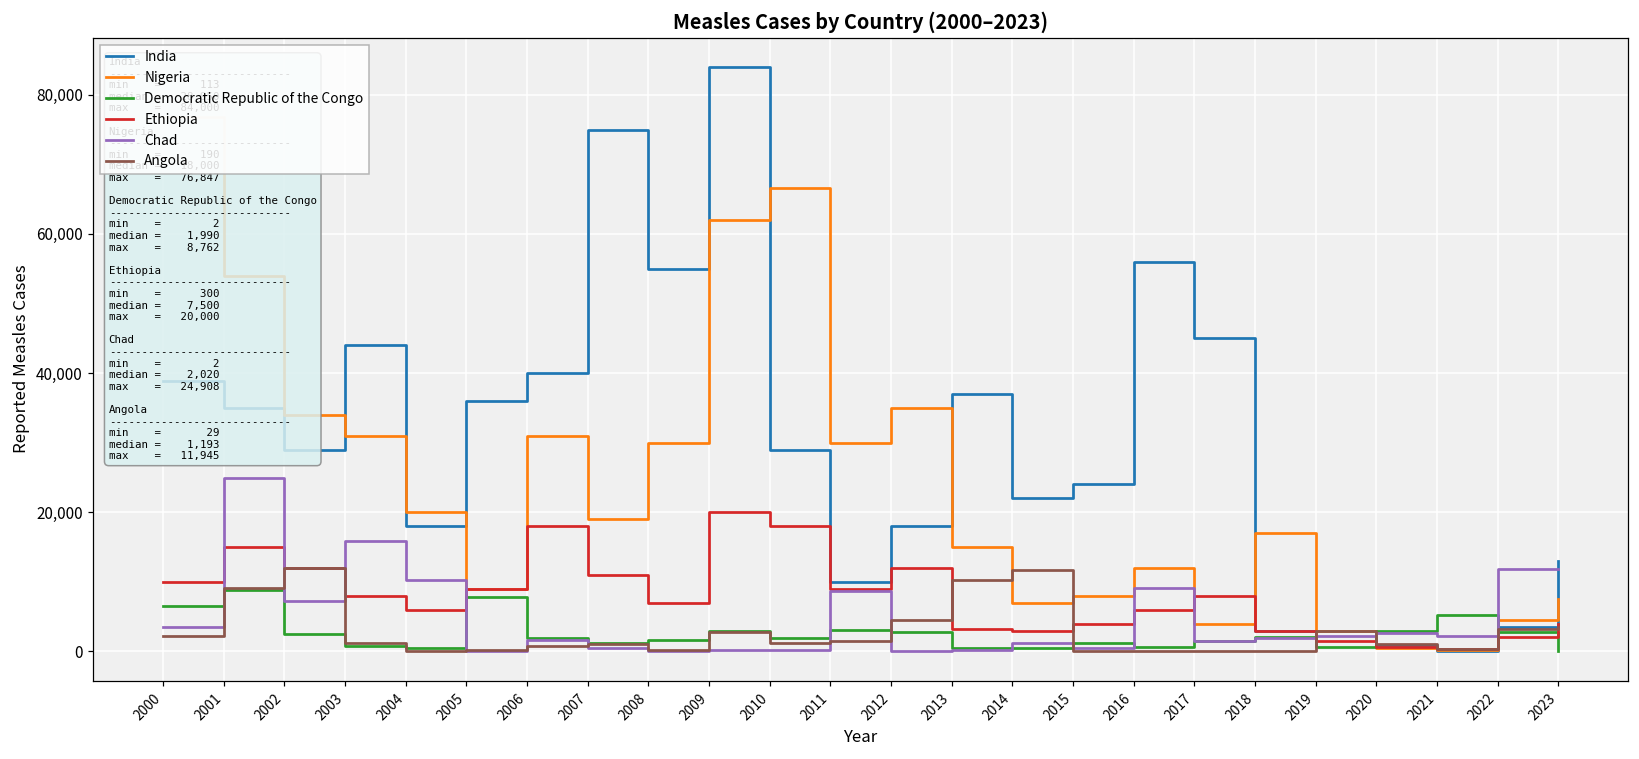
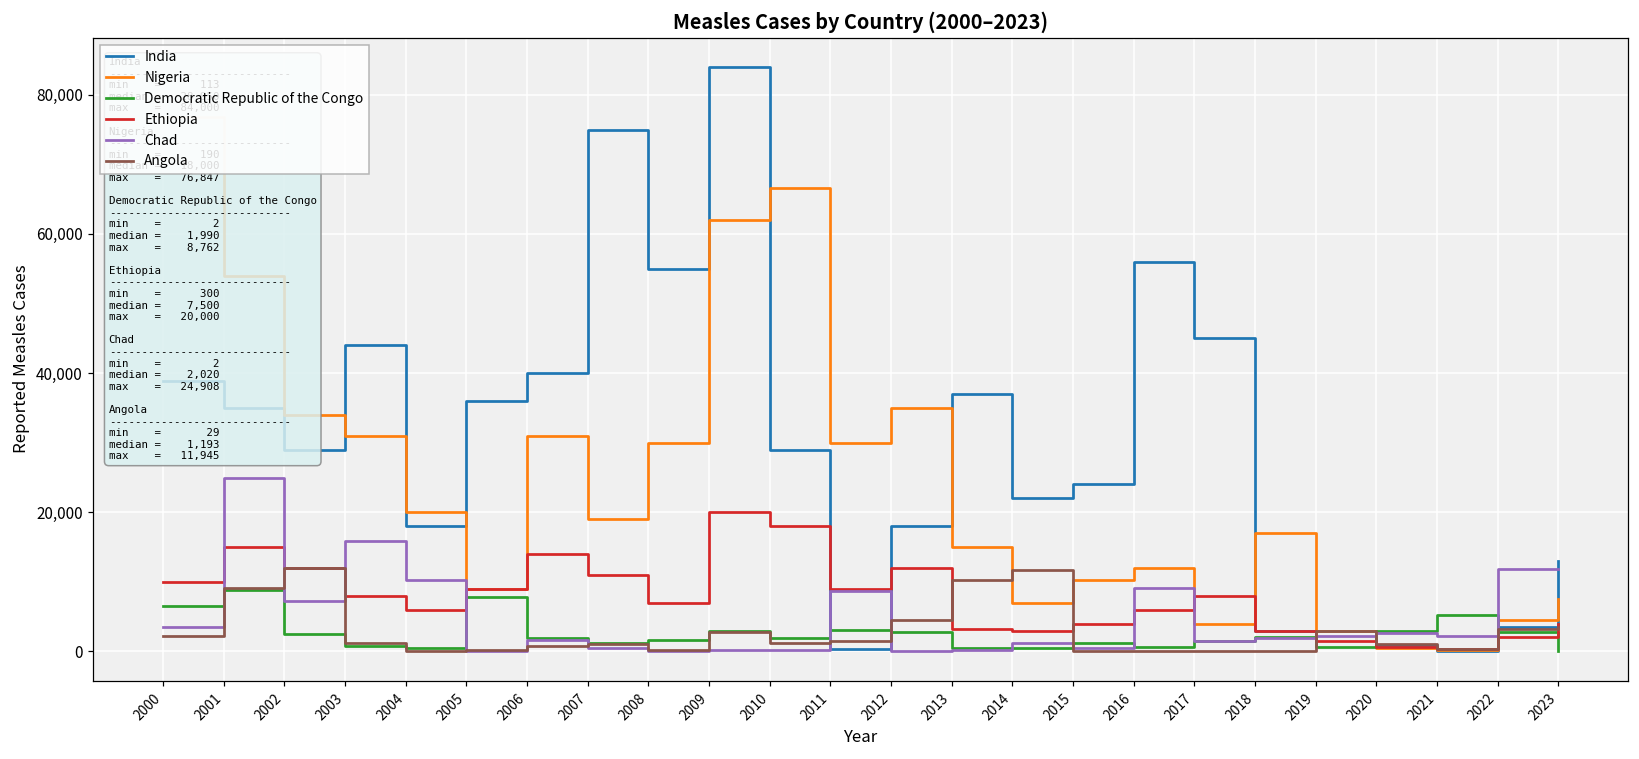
  {
    "India": {
      "2003": "44,000",
      "2004": "18,000",
      "2005": "36,000",
      "2006": "40,000",
      "2007": "75,000",
      "2008": "55,000",
      "2009": "84,000",
      "2010": "29,000",
-     "2011": "10,000",
+     "2011": "0",
      "2012": "18,000",
      "2013": "37,000",
      "2014": "22,000",
      "2015": "24,000",
      "2016": "56,000",
      "2017": "45,000",
      "2023": "13,000"
    },
    "Nigeria": {
      "2003": "31,000",
      "2004": "20,000",
      "2006": "31,000",
      "2007": "19,000",
      "2008": "30,000",
      "2009": "62,000",
      "2010": "67,000",
      "2011": "30,000",
      "2012": "35,000",
      "2013": "15,000",
      "2014": "7,000",
-     "2015": "8,000",
+     "2015": "10,000",
      "2016": "12,000",
      "2017": "4,000",
      "2018": "17,000",
      "2022": "5,000",
      "2023": "8,000"
    },
    "Democratic Republic of the Congo": {
      "2000": "7,000",
      "2002": "2,000",
      "2004": "0",
      "2005": "8,000",
      "2008": "2,000",
      "2010": "2,000",
      "2011": "3,000",
      "2012": "3,000",
      "2014": "0",
      "2015": "1,000",
      "2016": "1,000",
      "2019": "1,000",
      "2021": "5,000",
      "2022": "3,000",
      "2023": "0"
    },
    "Ethiopia": {
      "2000": "10,000",
      "2001": "15,000",
      "2003": "8,000",
      "2004": "6,000",
-     "2006": "18,000",
+     "2006": "14,000",
      "2007": "11,000",
      "2008": "7,000",
      "2009": "20,000",
      "2010": "18,000",
      "2012": "12,000",
      "2013": "3,000",
      "2014": "3,000",
      "2015": "4,000",
      "2016": "6,000",
      "2017": "8,000",
      "2019": "2,000",
      "2022": "2,000",
      "2023": "4,000"
    },
    "Chad": {
      "2000": "4,000",
      "2002": "7,000",
      "2003": "16,000",
      "2004": "10,000",
      "2007": "0",
      "2009": "0",
      "2010": "0",
      "2012": "0",
      "2014": "1,000",
      "2016": "9,000",
      "2019": "2,000",
      "2021": "2,000",
      "2022": "12,000",
      "2023": "12,000"
    },
    "Angola": {
      "2000": "2,000",
      "2004": "0",
      "2006": "1,000",
      "2010": "1,000",
      "2011": "1,000",
      "2012": "4,000",
      "2013": "10,000",
      "2014": "12,000",
      "2016": "0",
      "2017": "0",
      "2018": "0",
      "2023": "4,000"
    }
  }
